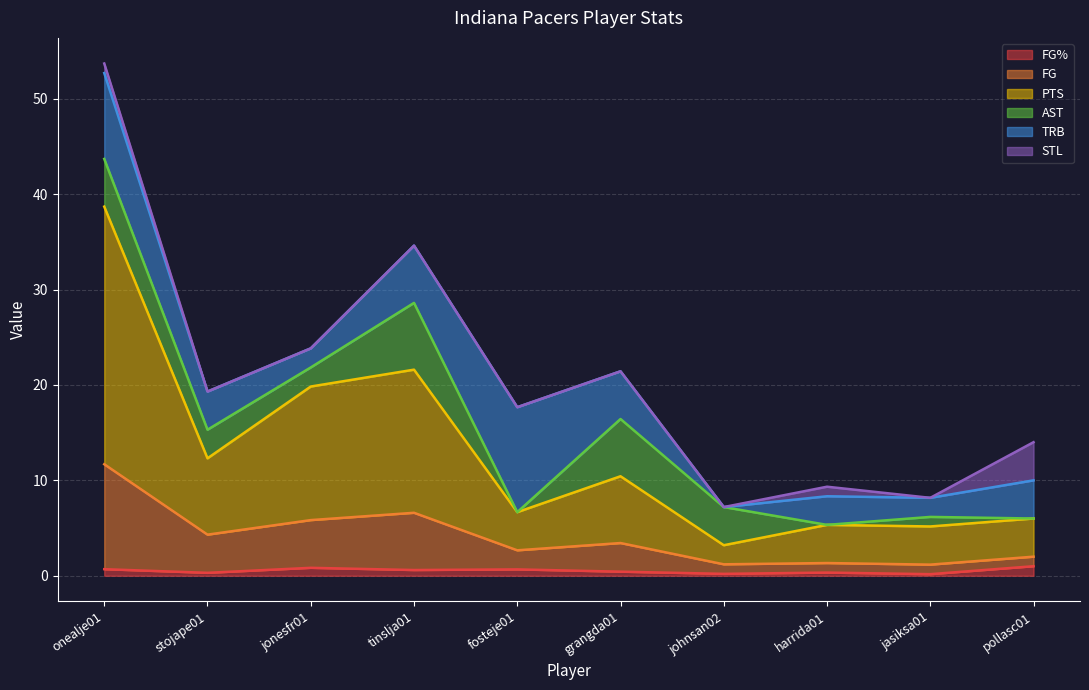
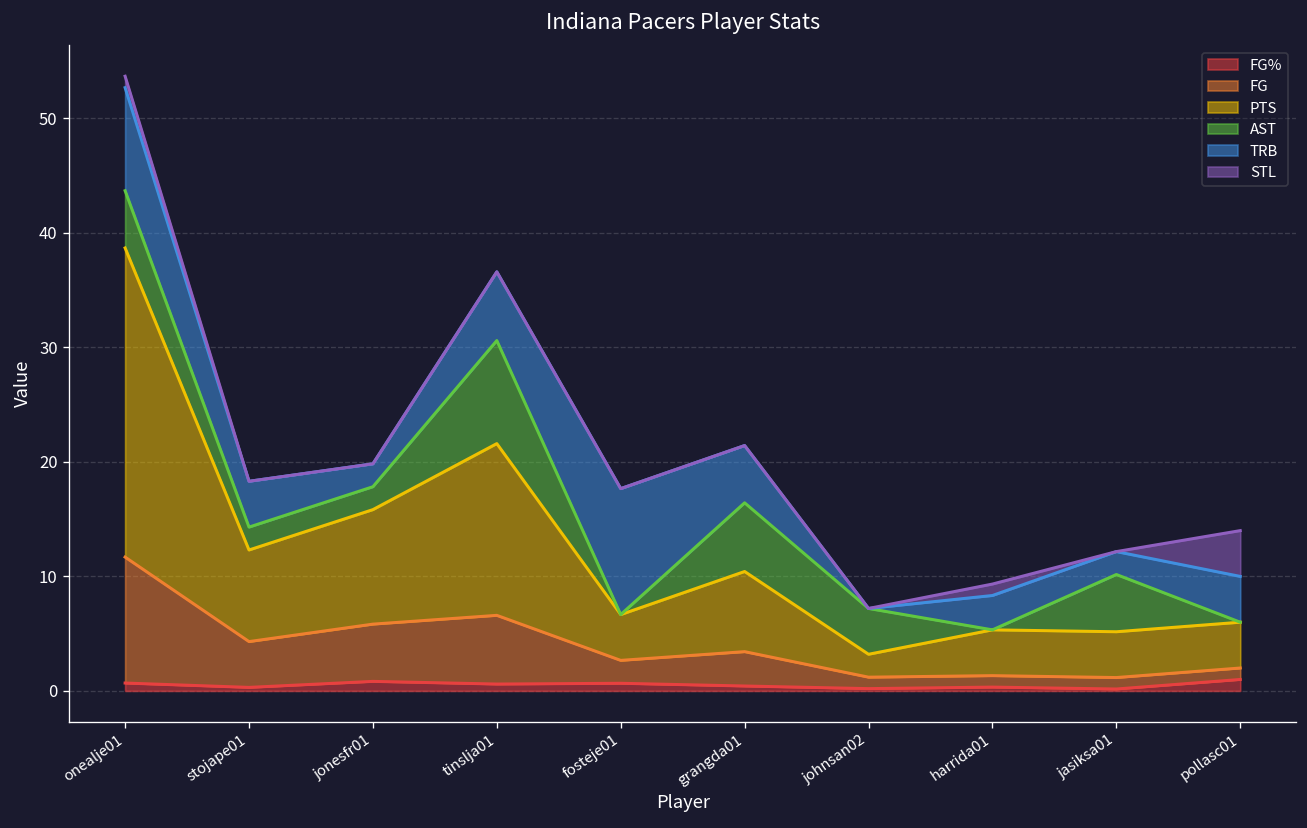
  {
    "PTS": {
      "onealje01": 27,
      "stojape01": 8,
-     "jonesfr01": 14,
+     "jonesfr01": 10,
      "tinslja01": 15,
      "grangda01": 7,
      "johnsan02": 2,
      "jasiksa01": 4
    },
    "AST": {
      "onealje01": 5,
-     "stojape01": 3,
+     "stojape01": 2,
      "jonesfr01": 2,
-     "tinslja01": 7,
+     "tinslja01": 9,
      "grangda01": 6,
-     "jasiksa01": 1
+     "jasiksa01": 5
    },
    "TRB": {
      "onealje01": 9,
      "harrida01": 3,
      "pollasc01": 4
    },
    "STL": {
      "onealje01": 1,
      "harrida01": 1,
      "pollasc01": 4
    }
  }
